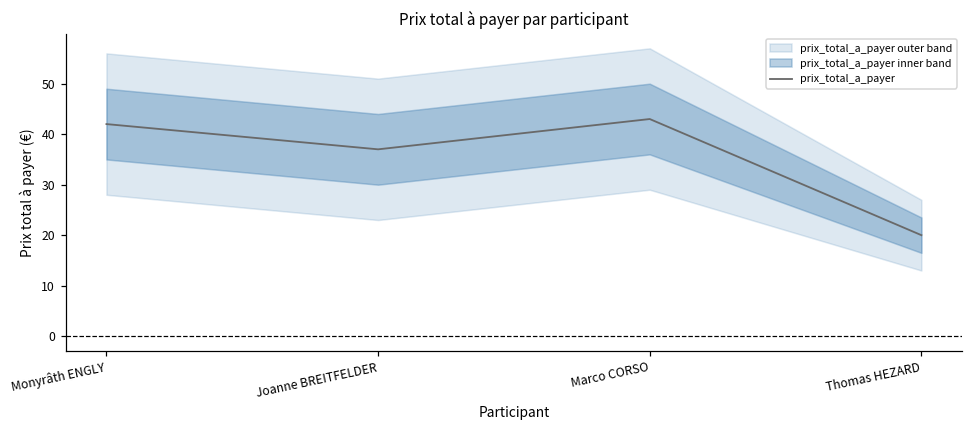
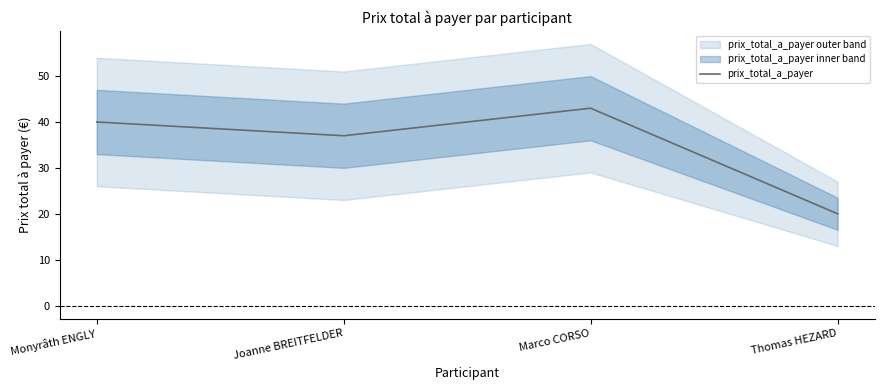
  {
    "prix_total_a_payer": {
-     "Monyrâth ENGLY": 42,
+     "Monyrâth ENGLY": 40,
      "Joanne BREITFELDER": 37,
      "Marco CORSO": 43,
      "Thomas HEZARD": 20
    }
  }
